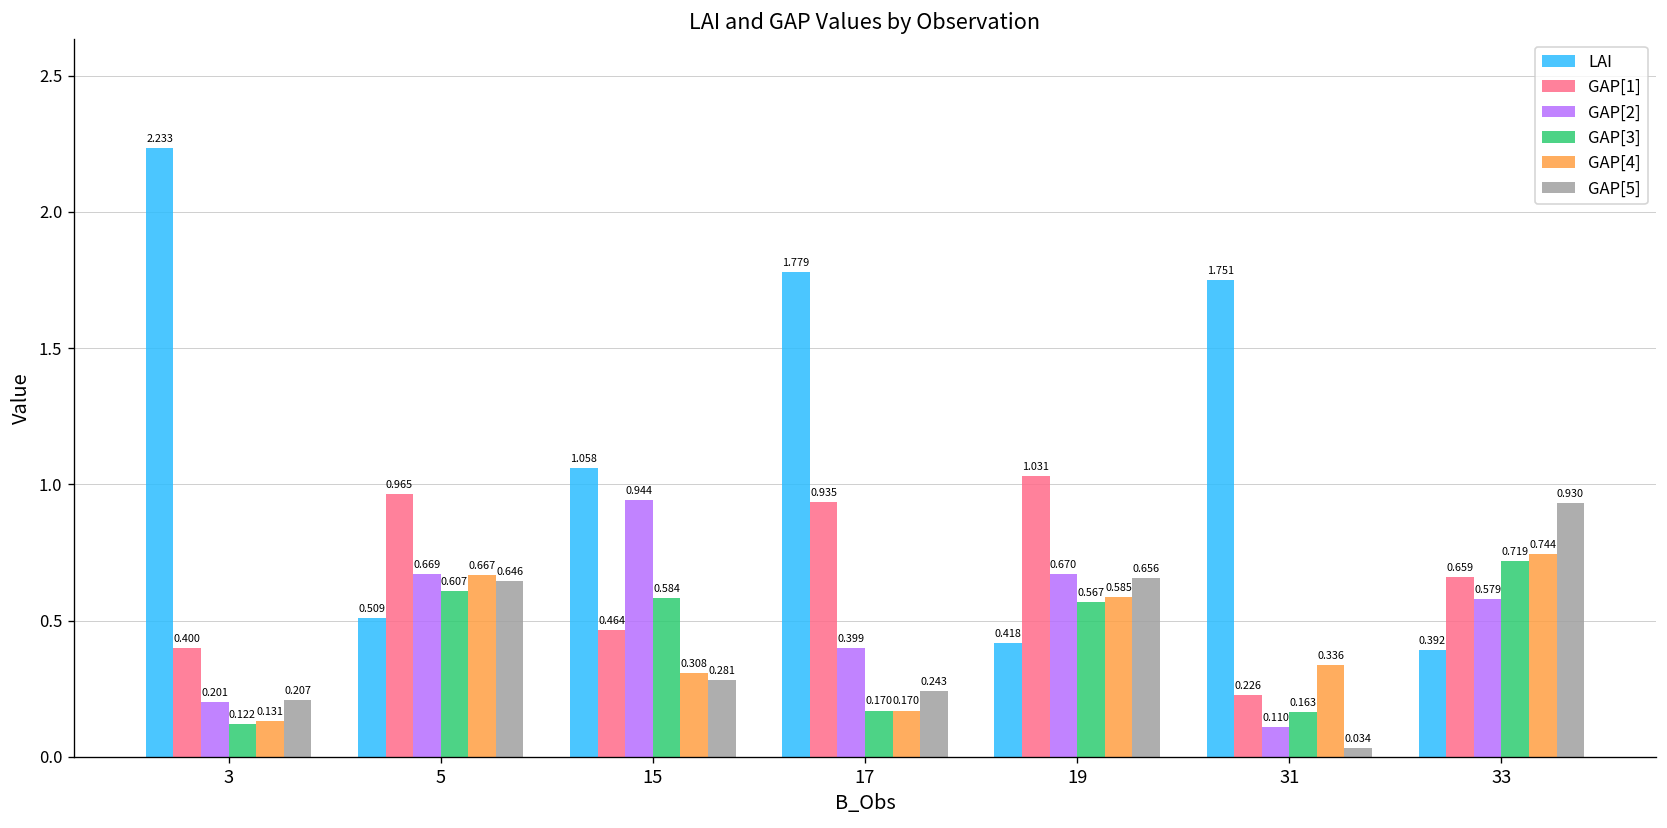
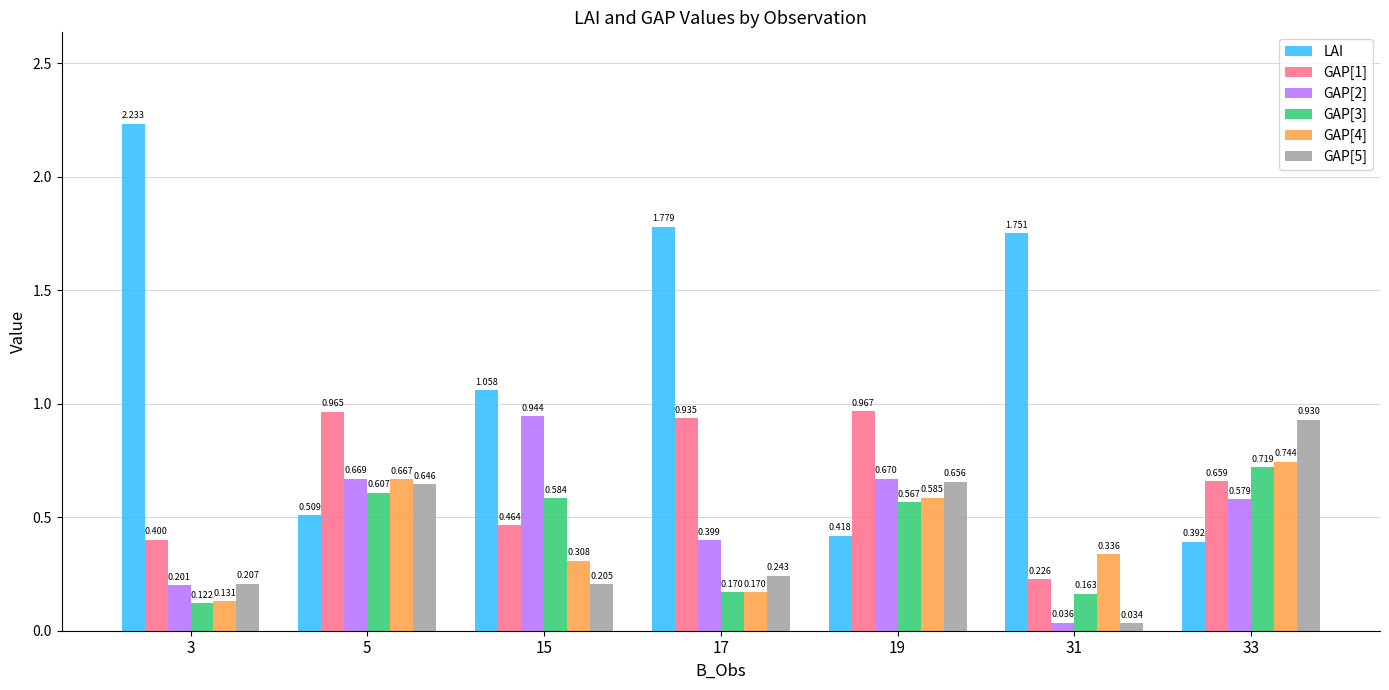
  {
    "LAI": {
      "3": 2.233,
      "5": 0.509,
      "15": 1.058,
      "17": 1.779,
      "19": 0.418,
      "31": 1.751,
      "33": 0.392
    },
    "GAP[1]": {
      "3": 0.400,
      "5": 0.965,
      "15": 0.464,
      "17": 0.935,
-     "19": 1.031,
+     "19": 0.967,
      "31": 0.226,
      "33": 0.659
    },
    "GAP[2]": {
      "3": 0.201,
      "5": 0.669,
      "15": 0.944,
      "17": 0.399,
      "19": 0.670,
-     "31": 0.110,
+     "31": 0.036,
      "33": 0.579
    },
    "GAP[3]": {
      "3": 0.122,
      "5": 0.607,
      "15": 0.584,
      "17": 0.170,
      "19": 0.567,
      "31": 0.163,
      "33": 0.719
    },
    "GAP[4]": {
      "3": 0.131,
      "5": 0.667,
      "15": 0.308,
      "17": 0.170,
      "19": 0.585,
      "31": 0.336,
      "33": 0.744
    },
    "GAP[5]": {
      "3": 0.207,
      "5": 0.646,
-     "15": 0.281,
+     "15": 0.205,
      "17": 0.243,
      "19": 0.656,
      "31": 0.034,
      "33": 0.930
    }
  }
